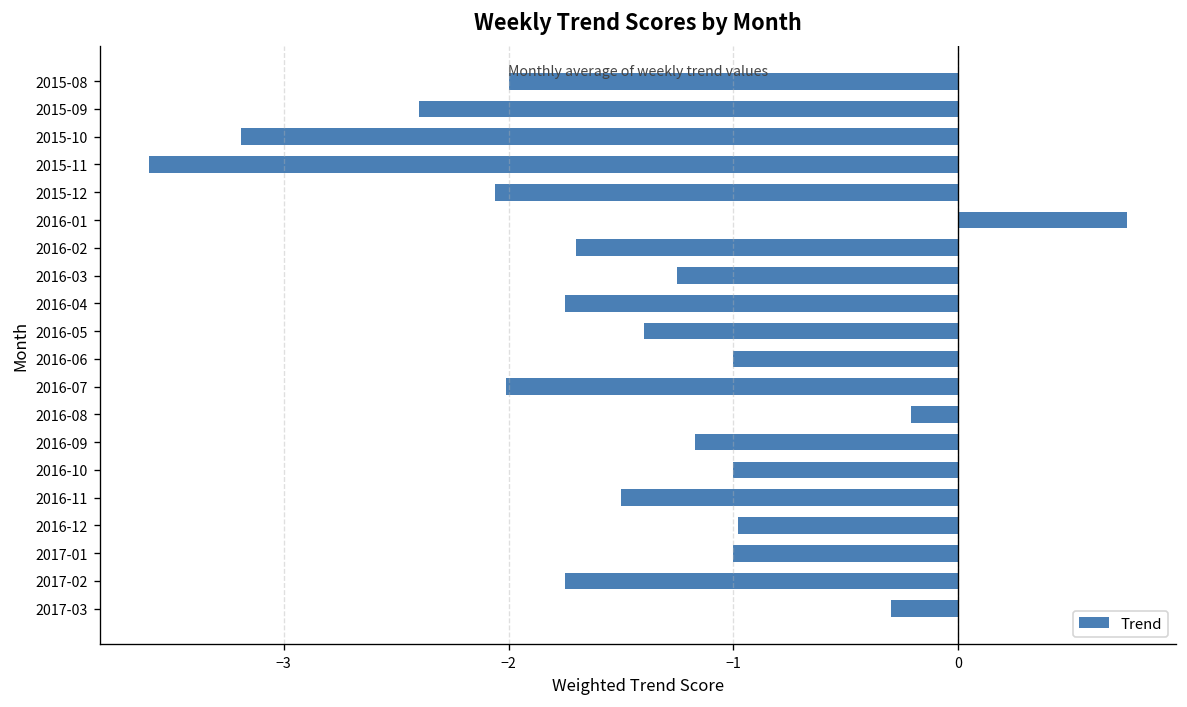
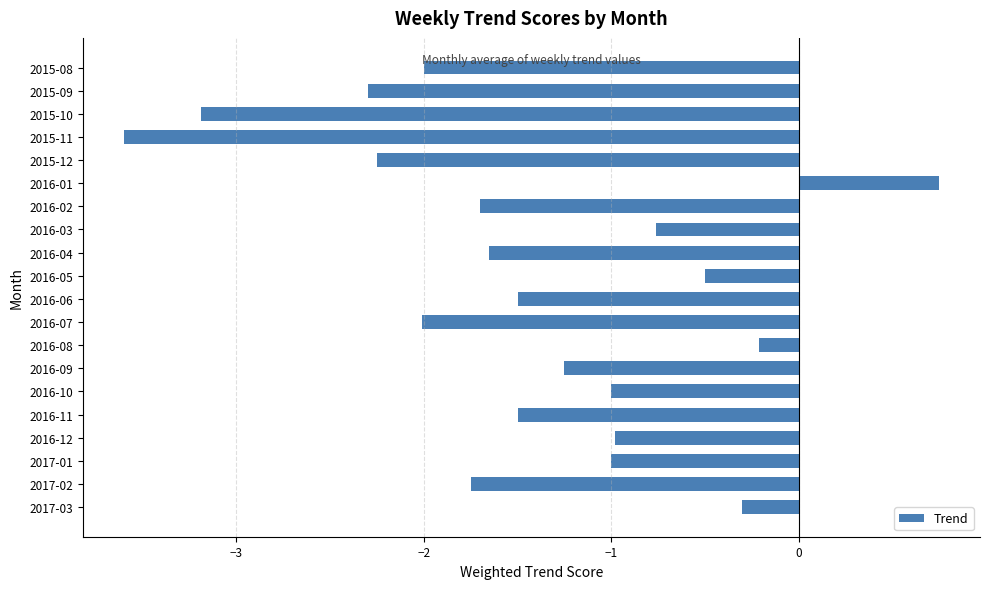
  {
    "2015-08": -2.00,
-   "2015-09": -2.40,
+   "2015-09": -2.30,
    "2015-10": -3.19,
    "2015-11": -3.60,
-   "2015-12": -2.06,
+   "2015-12": -2.25,
    "2016-01": 0.75,
    "2016-02": -1.70,
-   "2016-03": -1.25,
-   "2016-04": -1.75,
-   "2016-05": -1.40,
-   "2016-06": -1.00,
+   "2016-03": -0.76,
+   "2016-04": -1.65,
+   "2016-05": -0.50,
+   "2016-06": -1.50,
    "2016-07": -2.01,
    "2016-08": -0.21,
-   "2016-09": -1.17,
+   "2016-09": -1.25,
    "2016-10": -1.00,
    "2016-11": -1.50,
    "2016-12": -0.98,
    "2017-01": -1.00,
    "2017-02": -1.75,
    "2017-03": -0.30
  }
